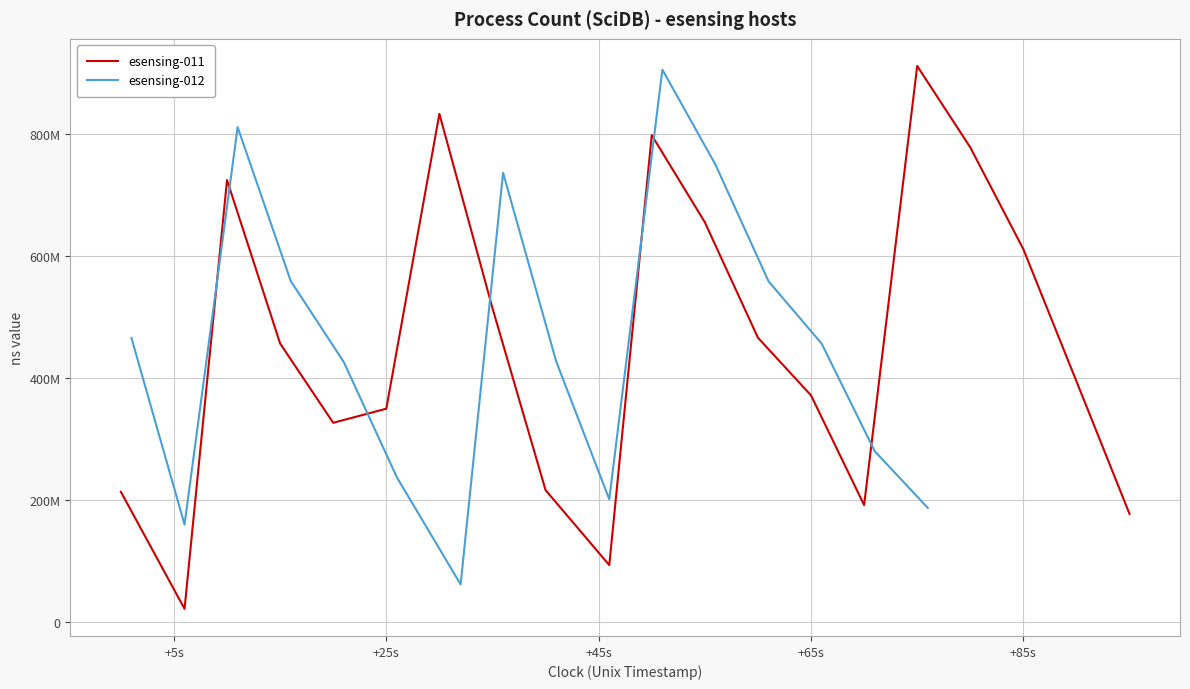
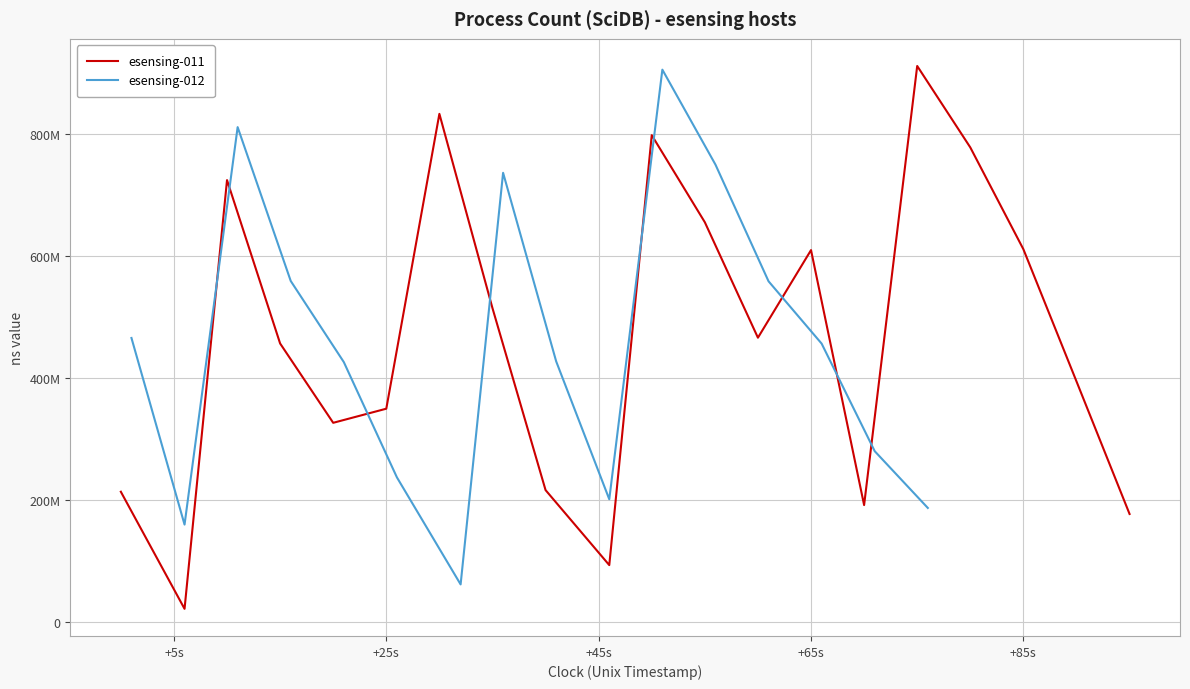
  {
    "esensing-011": {
      "+25s": 350000000,
-     "+65s": 370000000,
+     "+65s": 610000000,
      "+85s": 610000000
    }
  }
